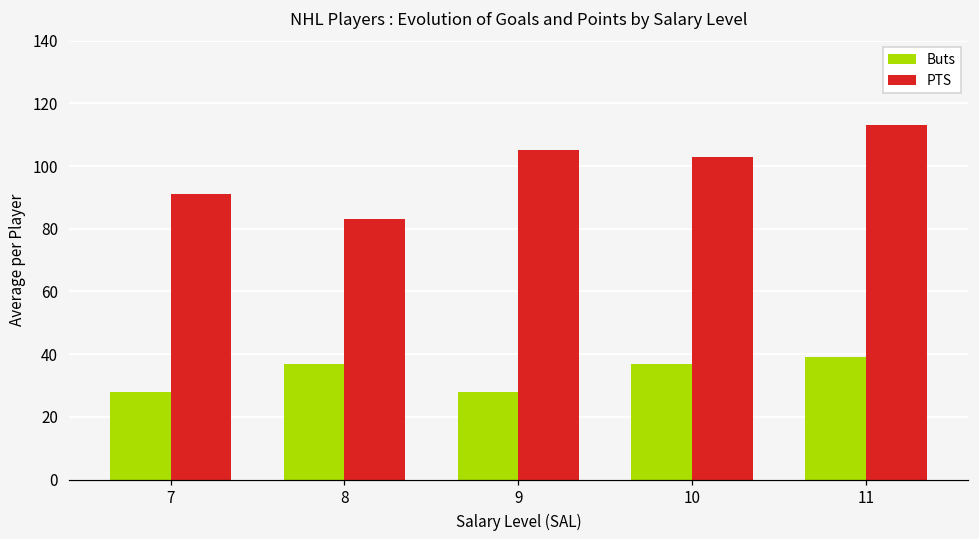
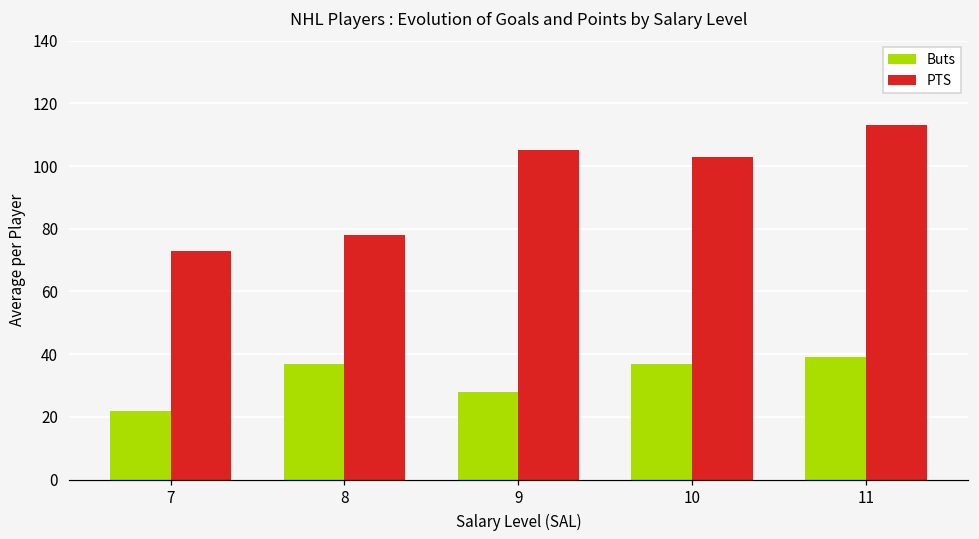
  {
    "Buts": {
-     "7": 28,
+     "7": 22,
      "8": 37,
      "9": 28,
      "10": 37,
      "11": 39
    },
    "PTS": {
-     "7": 91,
-     "8": 83,
+     "7": 73,
+     "8": 78,
      "9": 105,
      "10": 103,
      "11": 113
    }
  }
